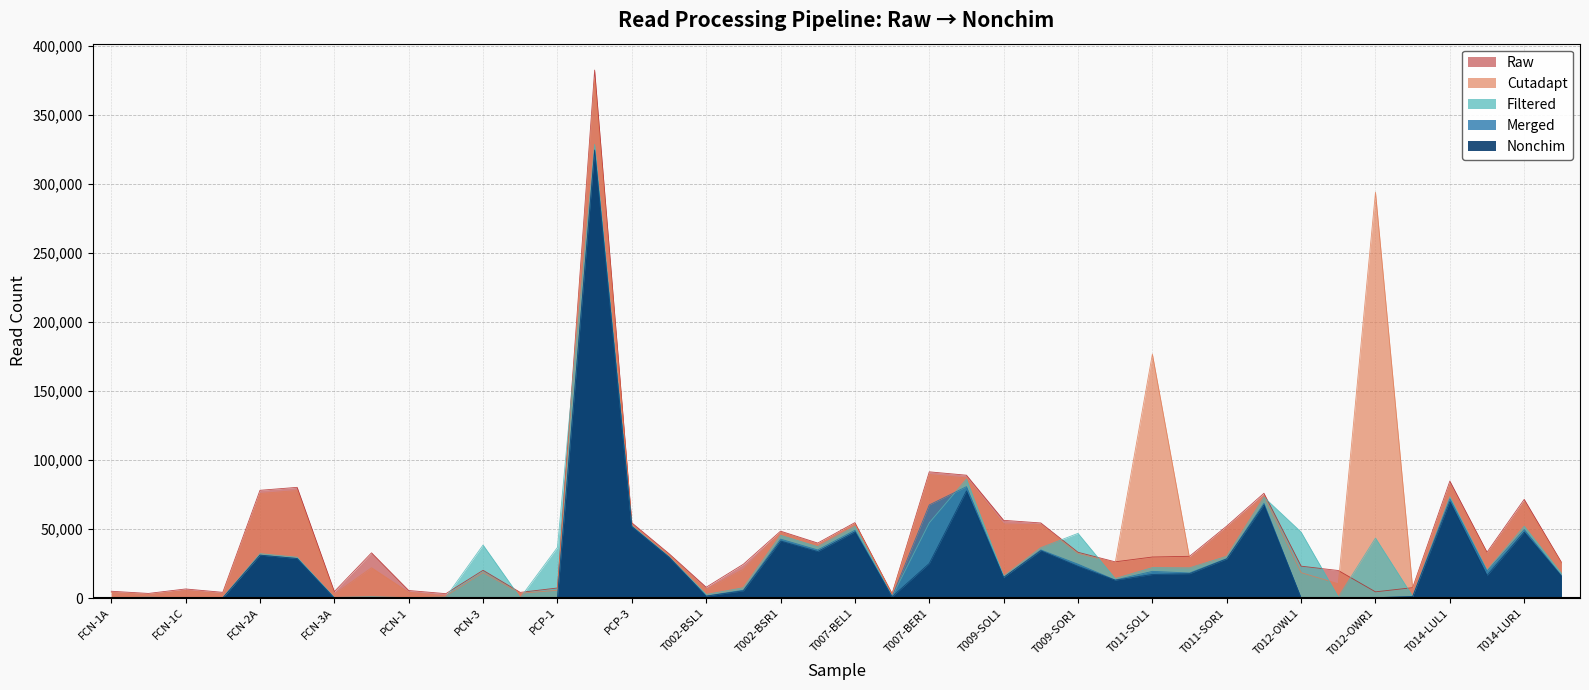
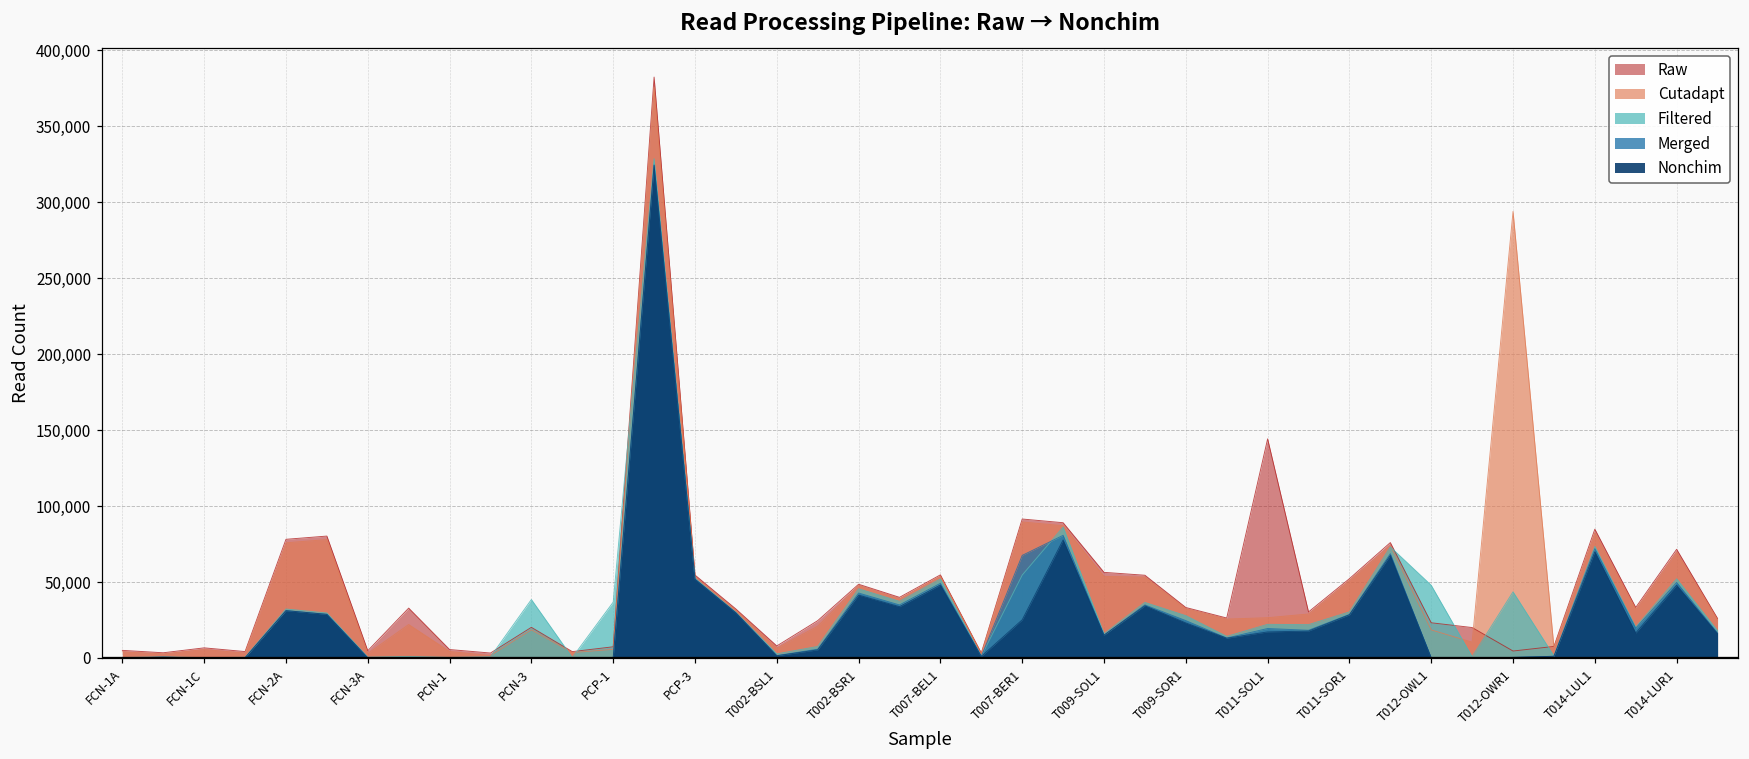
  {
    "Raw": {
      "FCN-2A": "78,000",
      "FCN-3A": "5,000",
      "T007-BER1": "91,000",
      "T009-SOL1": "56,000",
-     "T011-SOL1": "30,000",
+     "T011-SOL1": "144,000",
      "T012-OWL1": "23,000",
      "T012-OWR1": "5,000",
      "T014-LUL1": "85,000",
      "T014-LUR1": "72,000"
    },
    "Cutadapt": {
      "FCN-2A": "76,000",
      "FCN-3A": "3,000",
      "T007-BER1": "89,000",
      "T009-SOL1": "54,000",
-     "T011-SOL1": "177,000",
+     "T011-SOL1": "26,000",
      "T012-OWL1": "18,000",
      "T012-OWR1": "294,000",
      "T014-LUL1": "82,000",
      "T014-LUR1": "70,000"
    },
    "Filtered": {
      "PCN-3": "38,000",
      "PCP-1": "37,000",
      "T002-BSR1": "46,000",
      "T007-BER1": "55,000",
-     "T009-SOR1": "47,000",
+     "T009-SOR1": "28,000",
      "T011-SOL1": "22,000",
      "T012-OWL1": "48,000",
      "T012-OWR1": "44,000",
      "T014-LUR1": "52,000"
    },
    "Merged": {
      "T007-BER1": "67,000",
      "T011-SOL1": "19,000"
    },
    "Nonchim": {
      "T007-BER1": "25,000",
      "T011-SOL1": "17,000",
      "T014-LUL1": "70,000"
    }
  }
